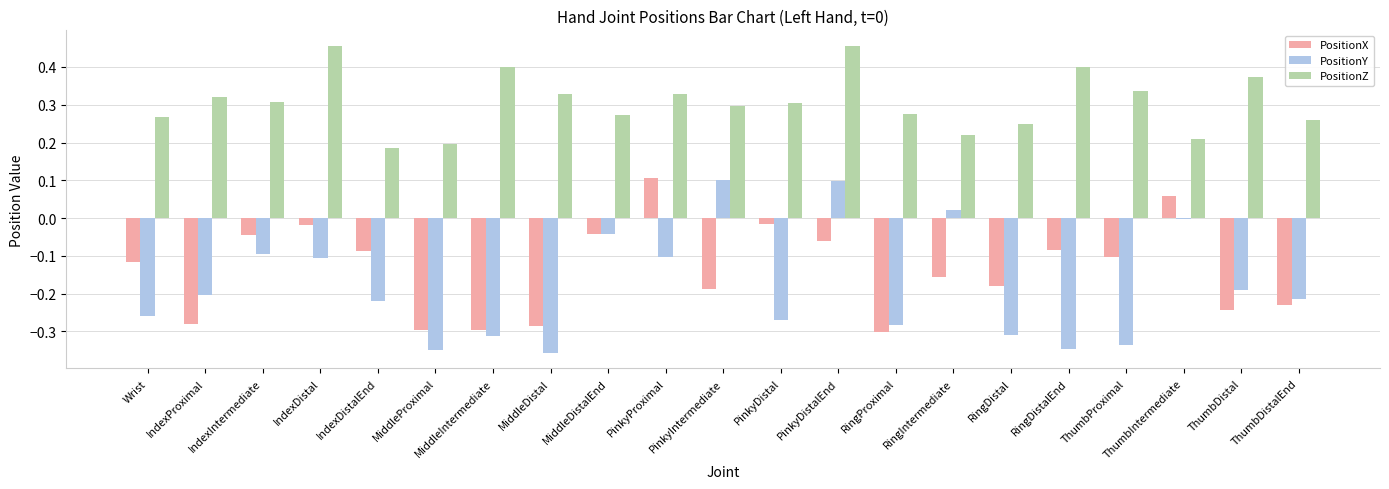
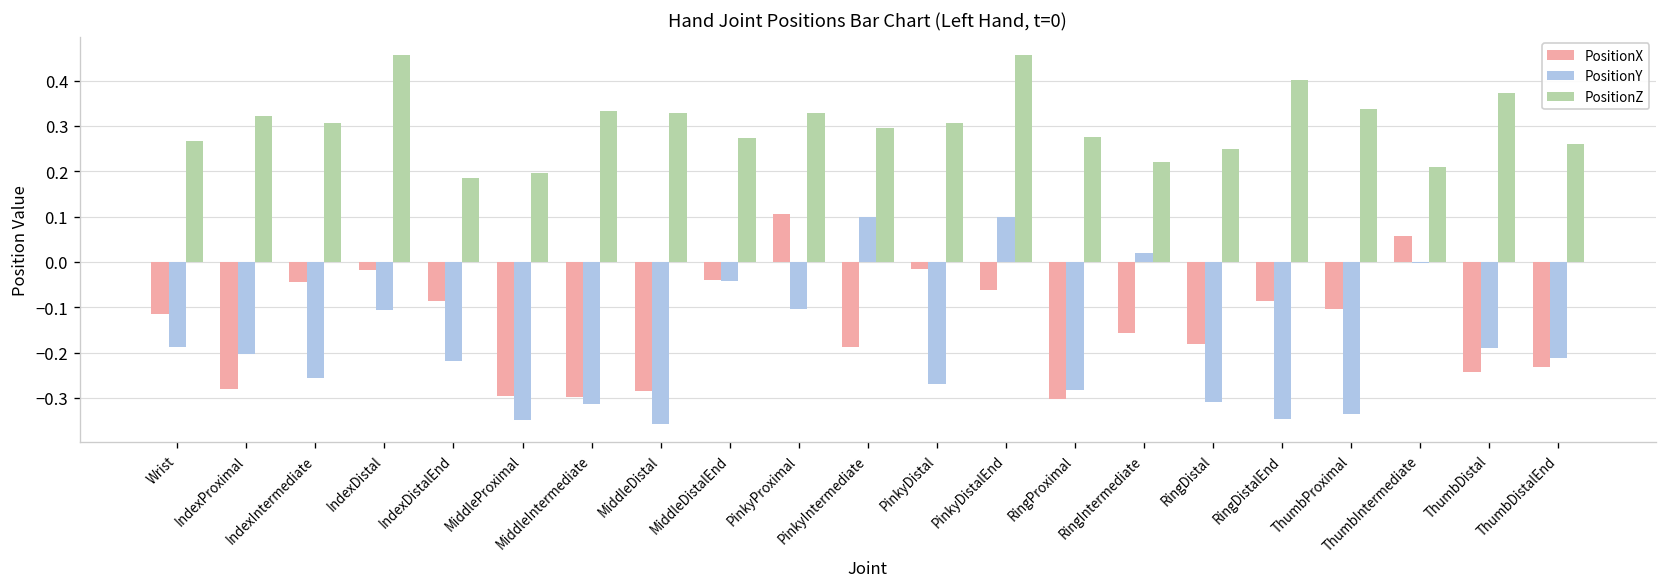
  {
    "PositionX": {
      "Wrist": -0.11,
      "IndexProximal": -0.28,
      "IndexIntermediate": -0.04,
      "IndexDistal": -0.02,
      "IndexDistalEnd": -0.09,
      "MiddleProximal": -0.30,
      "MiddleIntermediate": -0.30,
      "MiddleDistal": -0.29,
      "MiddleDistalEnd": -0.04,
      "PinkyProximal": 0.11,
      "PinkyIntermediate": -0.19,
      "PinkyDistal": -0.02,
      "PinkyDistalEnd": -0.06,
      "RingProximal": -0.30,
      "RingIntermediate": -0.16,
      "RingDistal": -0.18,
      "RingDistalEnd": -0.09,
      "ThumbProximal": -0.10,
      "ThumbIntermediate": 0.06,
      "ThumbDistal": -0.24,
      "ThumbDistalEnd": -0.23
    },
    "PositionY": {
-     "Wrist": -0.26,
+     "Wrist": -0.19,
      "IndexProximal": -0.20,
-     "IndexIntermediate": -0.09,
+     "IndexIntermediate": -0.26,
      "IndexDistal": -0.11,
      "IndexDistalEnd": -0.22,
      "MiddleProximal": -0.35,
      "MiddleIntermediate": -0.31,
      "MiddleDistal": -0.36,
      "MiddleDistalEnd": -0.04,
      "PinkyProximal": -0.10,
      "PinkyIntermediate": 0.10,
      "PinkyDistal": -0.27,
      "PinkyDistalEnd": 0.10,
      "RingProximal": -0.28,
      "RingIntermediate": 0.02,
      "RingDistal": -0.31,
      "RingDistalEnd": -0.35,
      "ThumbProximal": -0.34,
      "ThumbDistal": -0.19,
      "ThumbDistalEnd": -0.21
    },
    "PositionZ": {
      "Wrist": 0.27,
      "IndexProximal": 0.32,
      "IndexIntermediate": 0.31,
      "IndexDistal": 0.46,
      "IndexDistalEnd": 0.18,
      "MiddleProximal": 0.20,
-     "MiddleIntermediate": 0.40,
+     "MiddleIntermediate": 0.33,
      "MiddleDistal": 0.33,
      "MiddleDistalEnd": 0.27,
      "PinkyProximal": 0.33,
      "PinkyIntermediate": 0.30,
      "PinkyDistal": 0.31,
      "PinkyDistalEnd": 0.46,
      "RingProximal": 0.27,
      "RingIntermediate": 0.22,
      "RingDistal": 0.25,
      "RingDistalEnd": 0.40,
      "ThumbProximal": 0.34,
      "ThumbIntermediate": 0.21,
      "ThumbDistal": 0.37,
      "ThumbDistalEnd": 0.26
    }
  }
